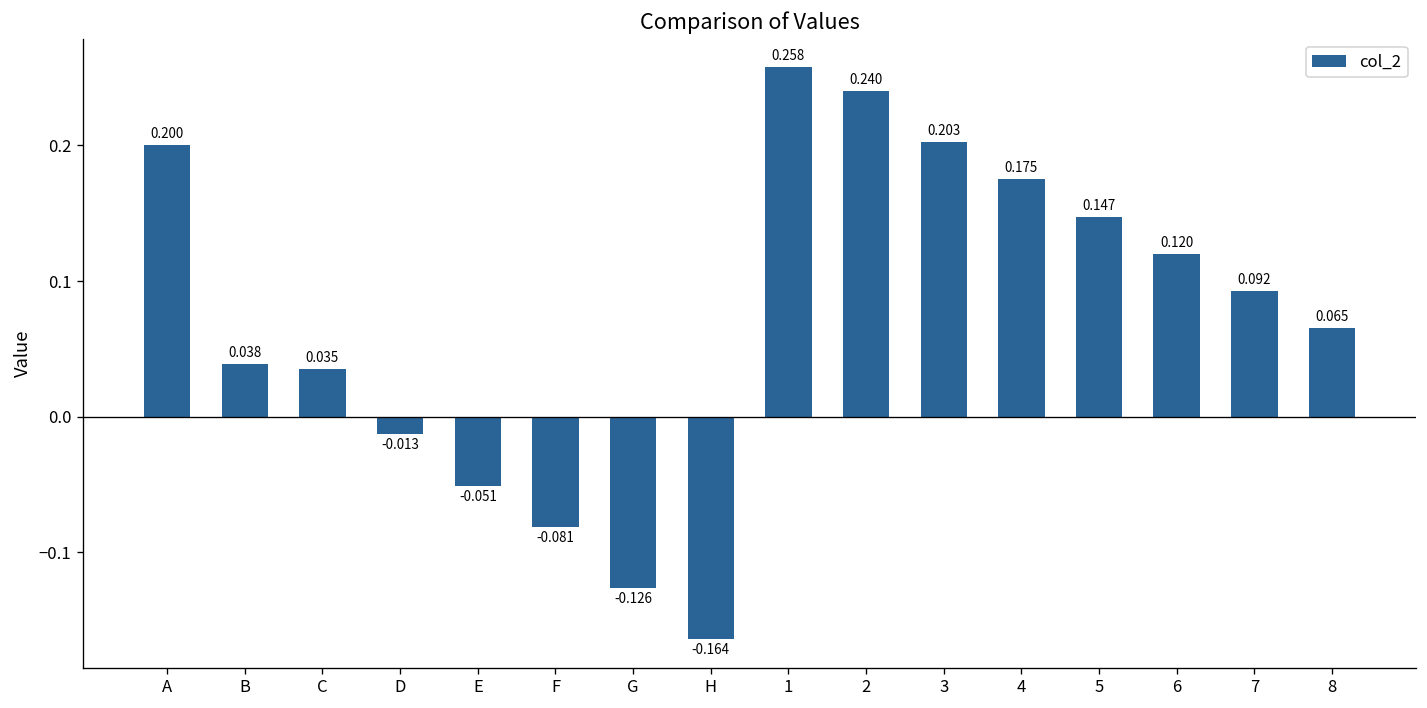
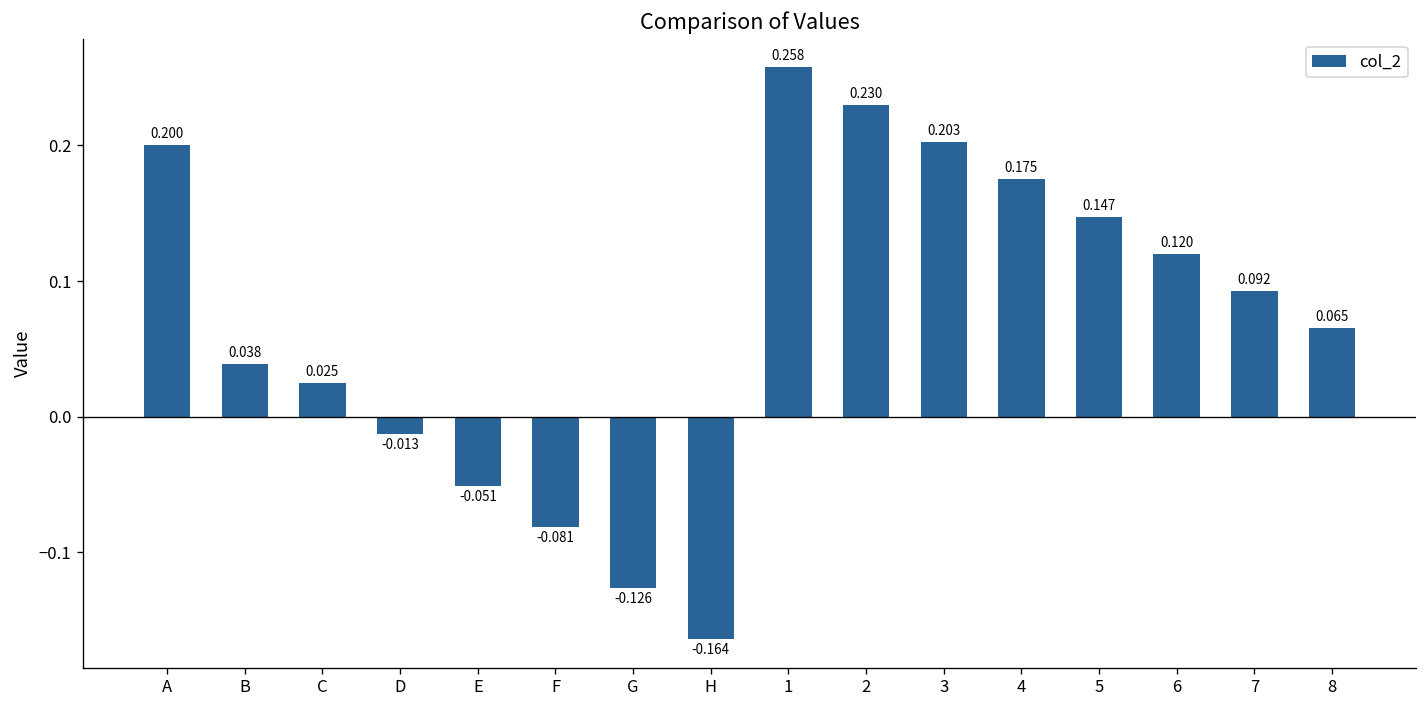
  {
    "A": 0.200,
    "B": 0.038,
-   "C": 0.035,
+   "C": 0.025,
    "D": -0.013,
    "E": -0.051,
    "F": -0.081,
    "G": -0.126,
    "H": -0.164,
    "1": 0.258,
-   "2": 0.240,
+   "2": 0.230,
    "3": 0.203,
    "4": 0.175,
    "5": 0.147,
    "6": 0.120,
    "7": 0.092,
    "8": 0.065
  }
